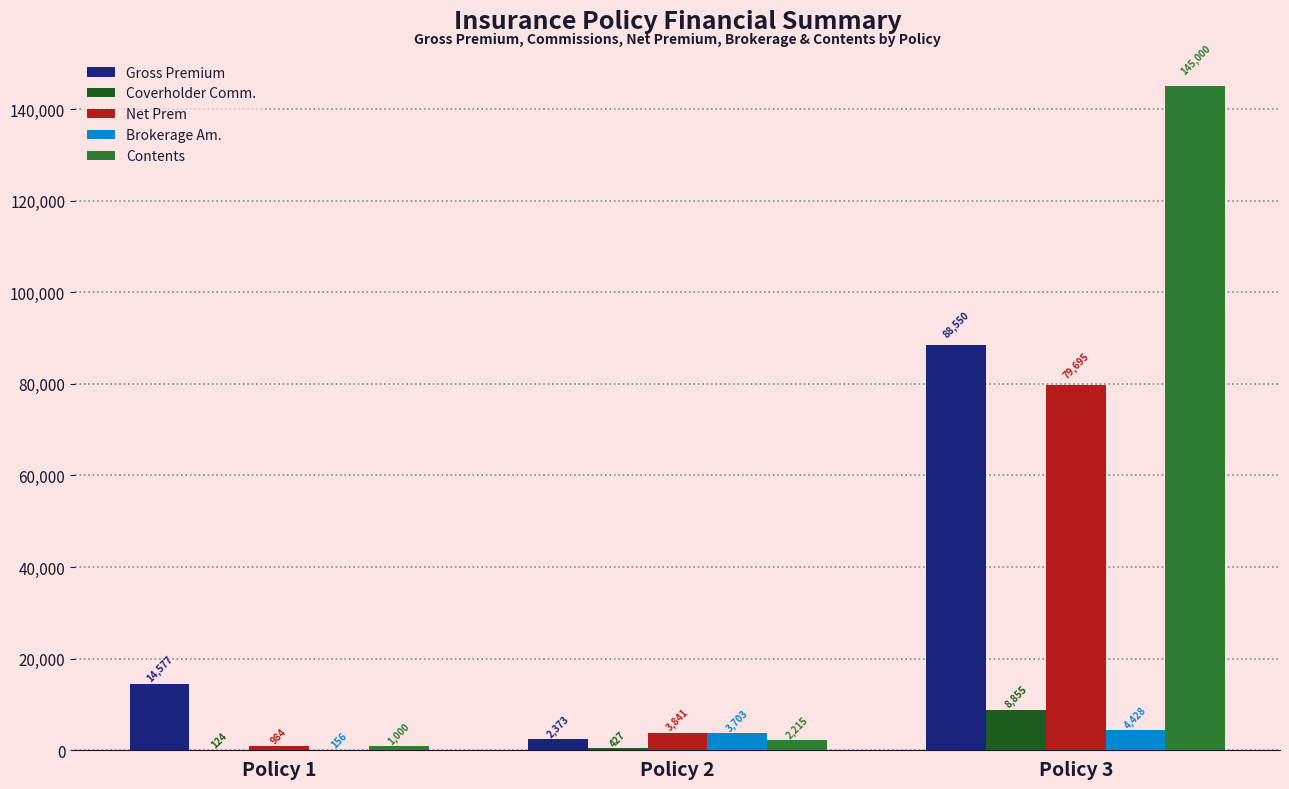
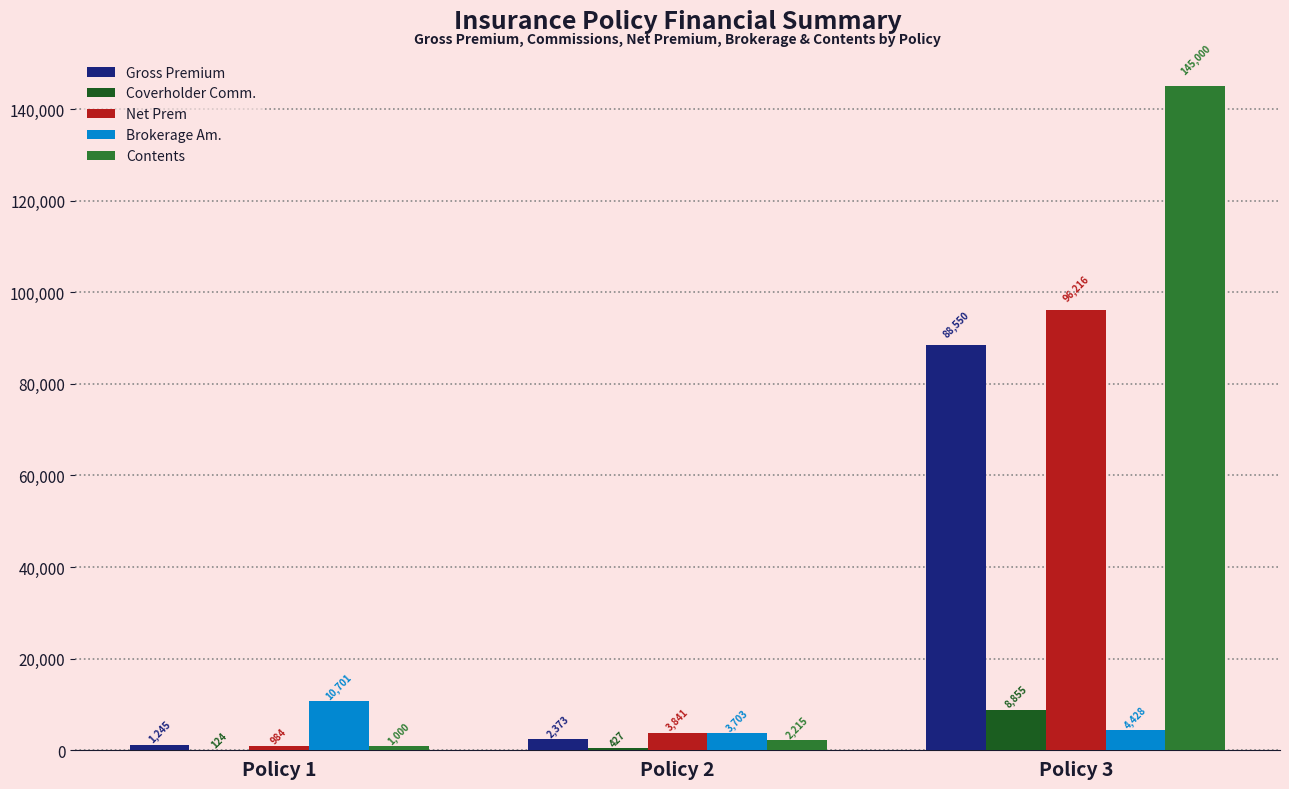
  {
    "Gross Premium": {
-     "Policy 1": "14,577",
+     "Policy 1": "1,245",
      "Policy 2": "2,373",
      "Policy 3": "88,550"
    },
    "Net Prem": {
      "Policy 1": "984",
      "Policy 2": "3,841",
-     "Policy 3": "79,695"
+     "Policy 3": "96,216"
    },
    "Brokerage Am.": {
-     "Policy 1": "156",
+     "Policy 1": "10,701",
      "Policy 2": "3,703",
      "Policy 3": "4,428"
    }
  }
